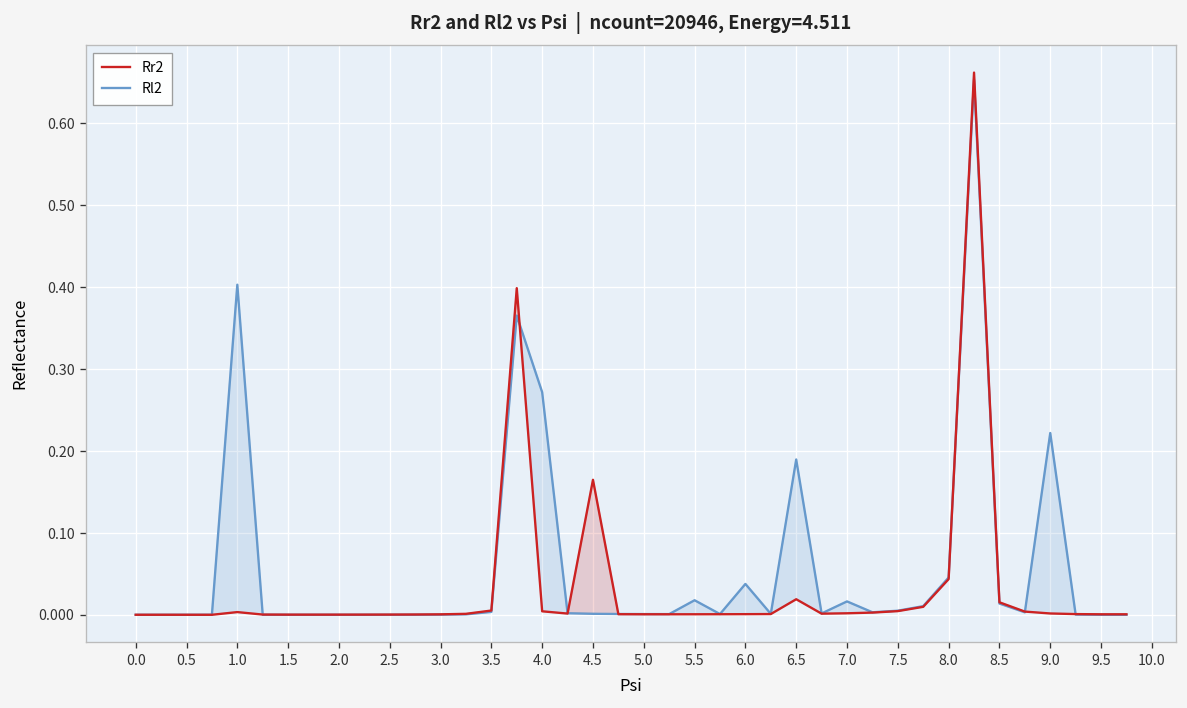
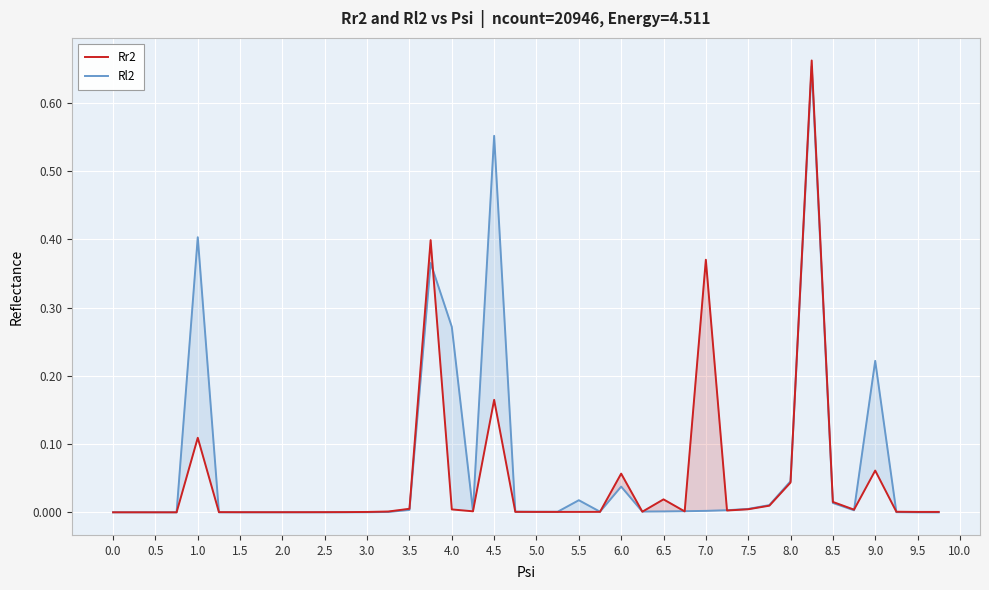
  {
    "Rr2": {
-     "1.0": 0.00,
+     "1.0": 0.11,
      "4.0": 0.00,
      "4.5": 0.16,
      "5.5": 0.00,
-     "6.0": 0.00,
+     "6.0": 0.06,
      "6.5": 0.02,
-     "7.0": 0.00,
-     "9.0": 0.00
+     "7.0": 0.37,
+     "9.0": 0.06
    },
    "Rl2": {
      "1.0": 0.40,
      "4.0": 0.27,
-     "4.5": 0.00,
+     "4.5": 0.55,
      "5.5": 0.02,
      "6.0": 0.04,
-     "6.5": 0.19,
-     "7.0": 0.02,
+     "6.5": 0.00,
+     "7.0": 0.00,
      "9.0": 0.22
    }
  }
